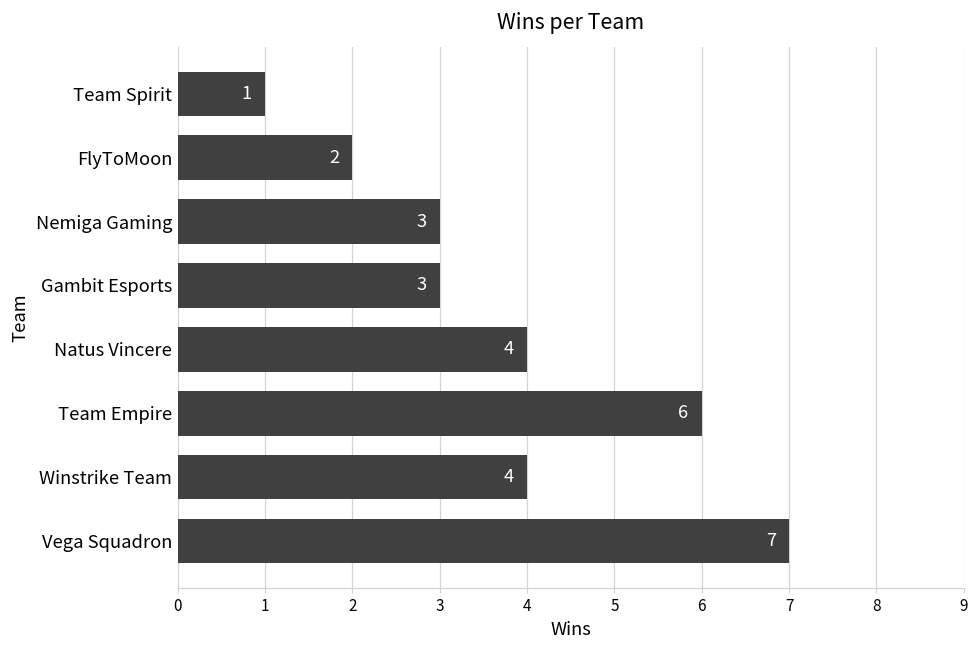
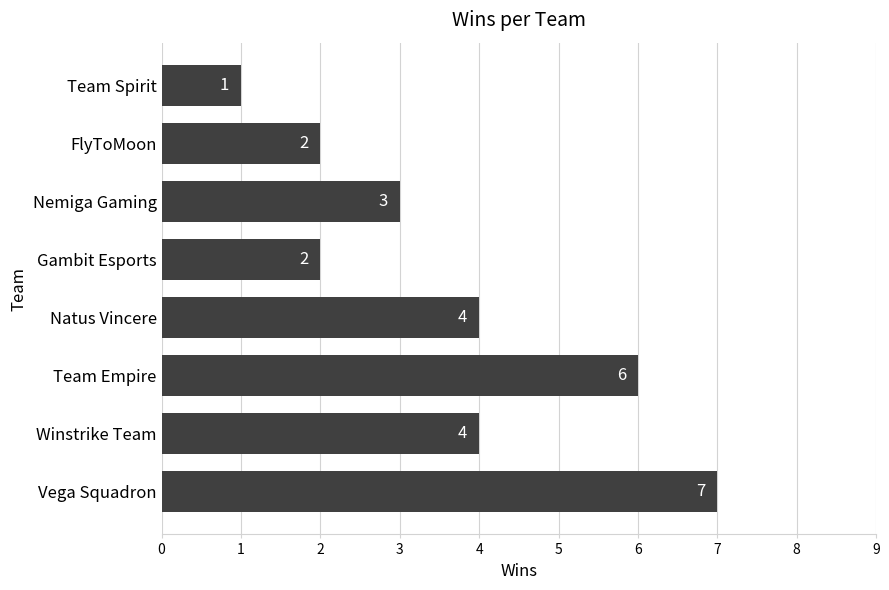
  {
    "Team Spirit": 1,
    "FlyToMoon": 2,
    "Nemiga Gaming": 3,
-   "Gambit Esports": 3,
+   "Gambit Esports": 2,
    "Natus Vincere": 4,
    "Team Empire": 6,
    "Winstrike Team": 4,
    "Vega Squadron": 7
  }
